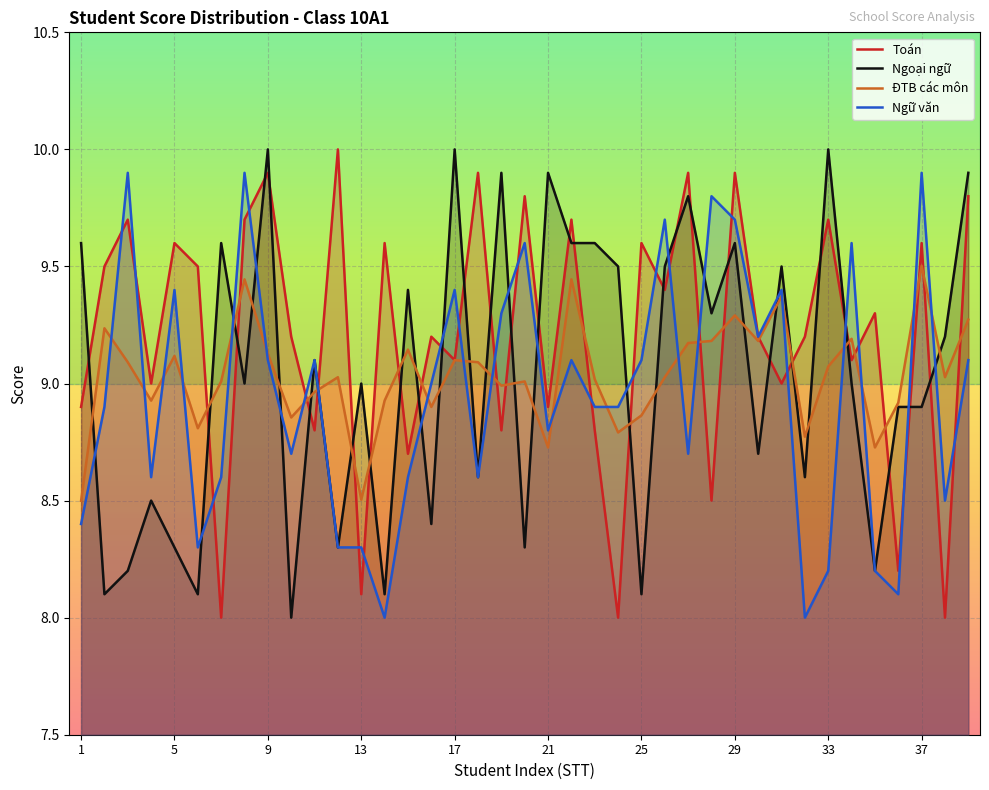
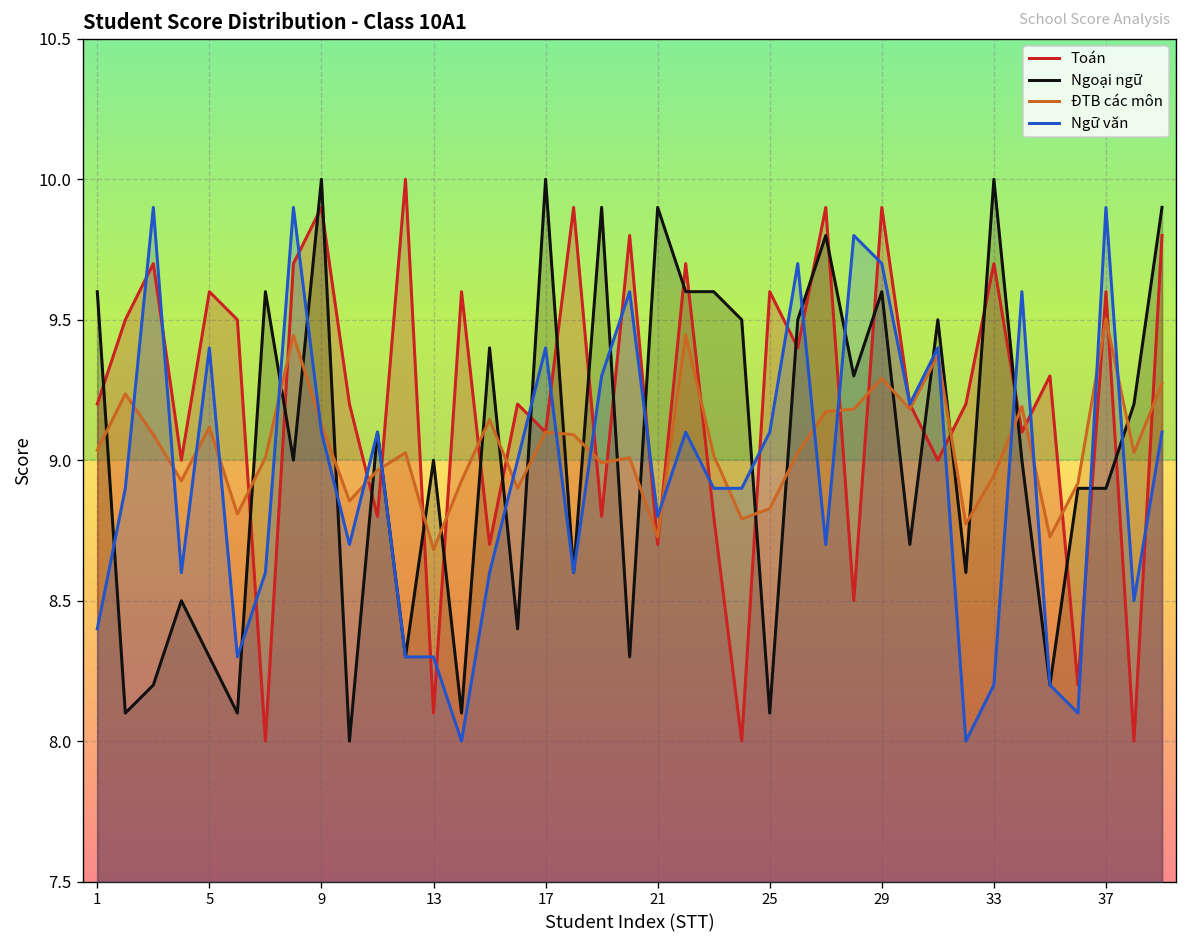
  {
    "Toán": {
-     "1": 8.9,
+     "1": 9.2,
      "5": 9.6,
      "9": 9.9,
      "13": 8.1,
-     "21": 8.9,
+     "21": 8.7,
      "25": 9.6,
      "29": 9.9,
      "33": 9.7,
      "37": 9.6
    },
    "Ngoại ngữ": {
      "1": 9.60,
      "5": 8.30,
      "9": 10.00,
      "13": 9.00,
      "17": 10.00,
      "21": 9.90,
      "25": 8.10,
      "29": 9.60,
      "33": 10.00,
      "37": 8.90
    },
    "ĐTB các môn": {
-     "1": 8.50,
+     "1": 9.04,
      "5": 9.12,
      "9": 9.13,
-     "13": 8.50,
+     "13": 8.68,
      "21": 8.73,
-     "25": 8.86,
+     "25": 8.83,
      "29": 9.29,
-     "33": 9.07,
+     "33": 8.95,
      "37": 9.50
    },
    "Ngữ văn": {
      "1": 8.40,
      "5": 9.40,
      "9": 9.10,
      "13": 8.30,
      "17": 9.40,
      "21": 8.80,
      "25": 9.10,
      "29": 9.70,
      "33": 8.20,
      "37": 9.90
    }
  }
